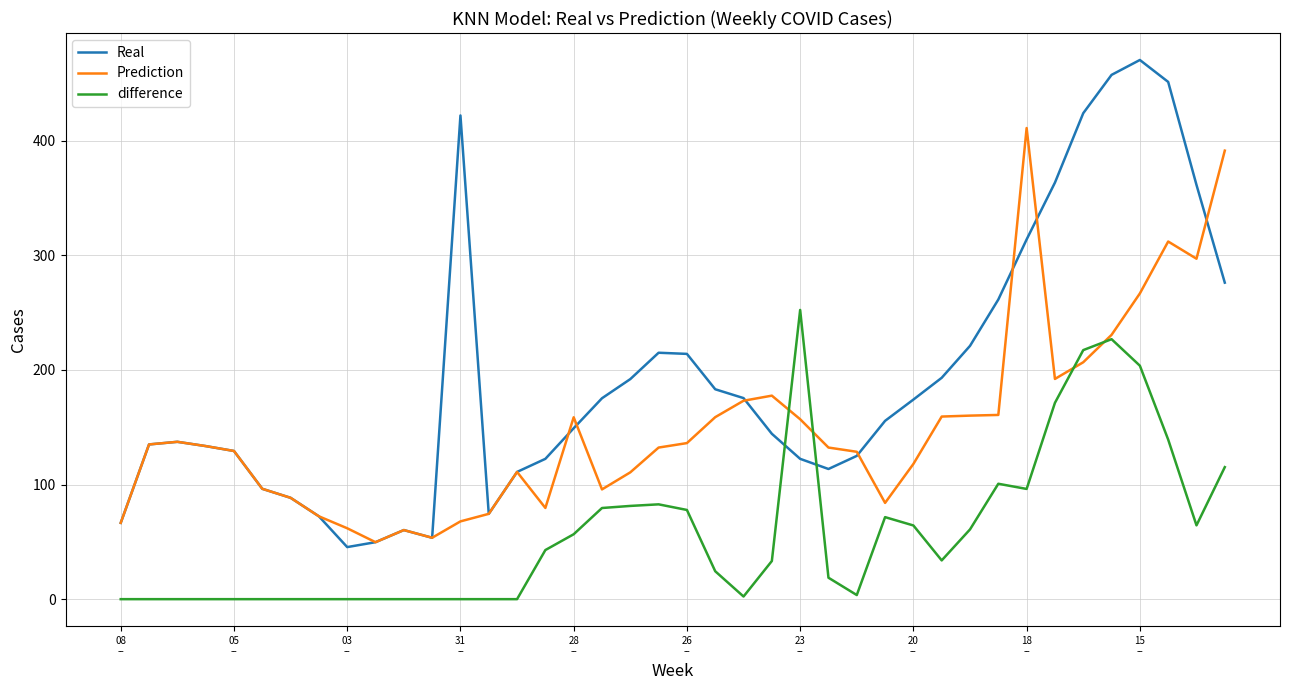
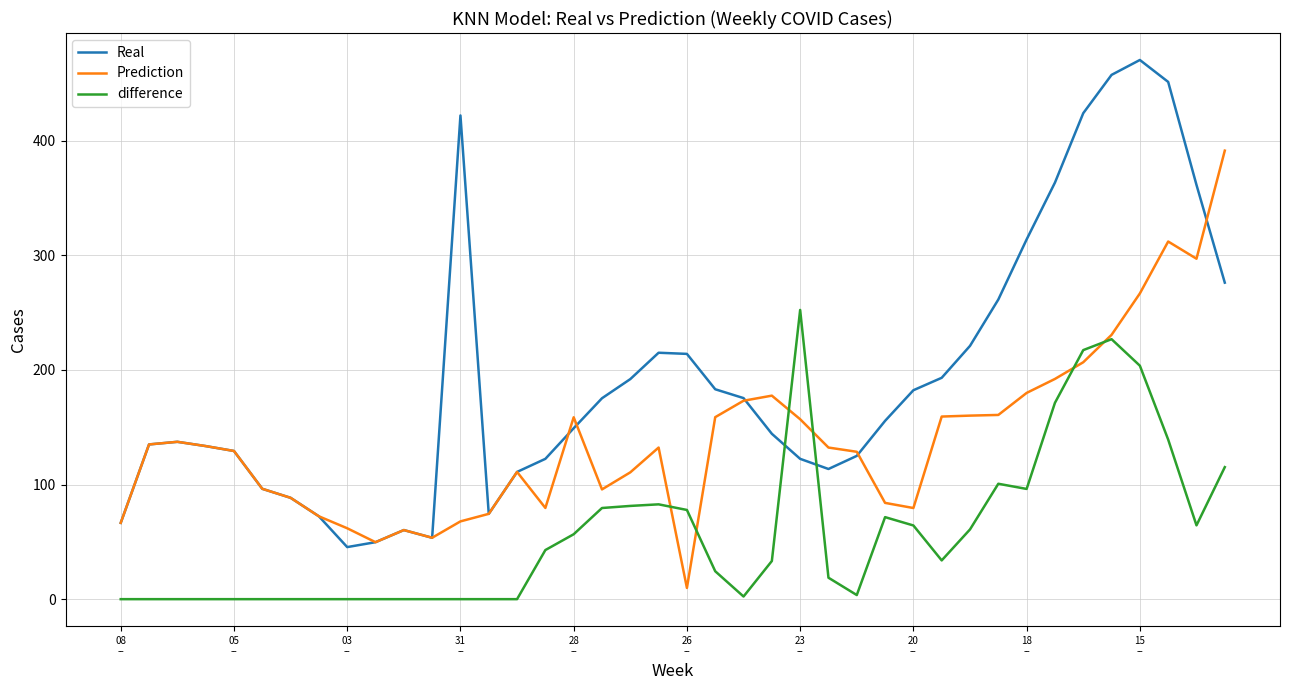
  {
    "Real": {
      "03 --": 45,
      "31 --": 422,
      "28 --": 149,
      "26 --": 214,
      "23 --": 122,
-     "20 --": 174,
+     "20 --": 182,
      "18 --": 314,
      "15 --": 470
    },
    "Prediction": {
      "03 --": 62,
      "31 --": 68,
      "28 --": 159,
-     "26 --": 136,
+     "26 --": 10,
      "23 --": 157,
-     "20 --": 118,
-     "18 --": 411,
+     "20 --": 80,
+     "18 --": 180,
      "15 --": 267
    },
    "difference": {
      "08 --": 0,
      "05 --": 0,
      "03 --": 0,
      "31 --": 0,
      "28 --": 57,
      "26 --": 78,
      "23 --": 252,
      "20 --": 64,
      "18 --": 96,
      "15 --": 204
    }
  }
